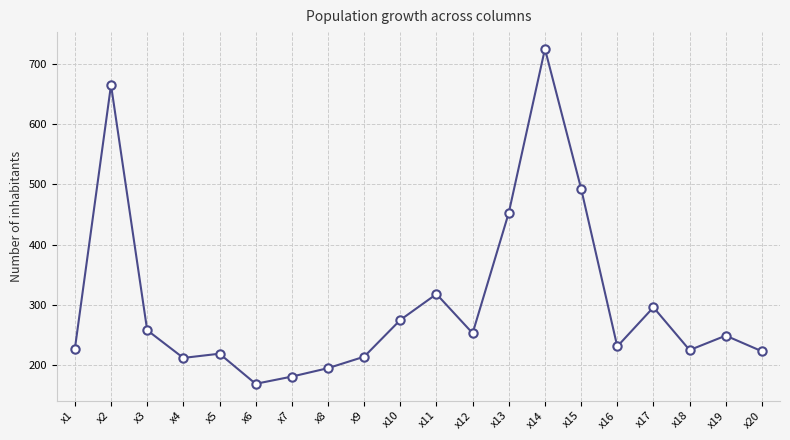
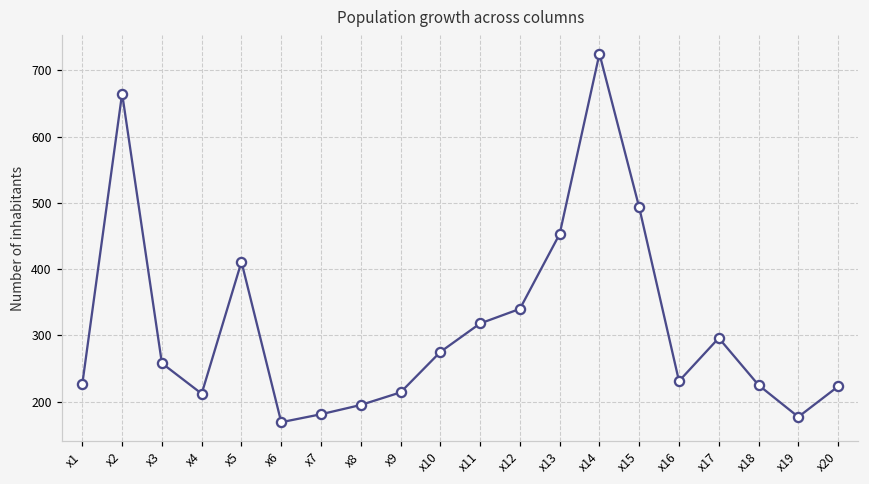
  {
    "x1": 230,
    "x2": 670,
    "x3": 260,
    "x4": 210,
-   "x5": 220,
+   "x5": 410,
    "x6": 170,
    "x7": 180,
    "x8": 200,
    "x9": 210,
    "x10": 280,
    "x11": 320,
-   "x12": 250,
+   "x12": 340,
    "x13": 450,
    "x14": 730,
    "x15": 490,
    "x16": 230,
    "x17": 300,
    "x18": 230,
-   "x19": 250,
+   "x19": 180,
    "x20": 220
  }
